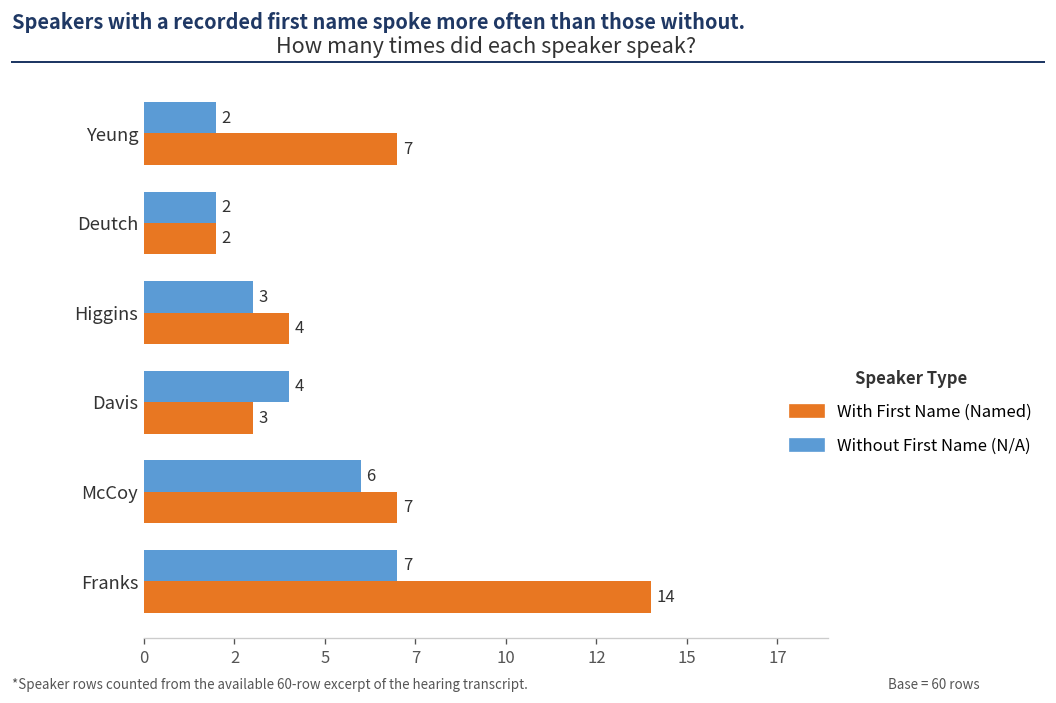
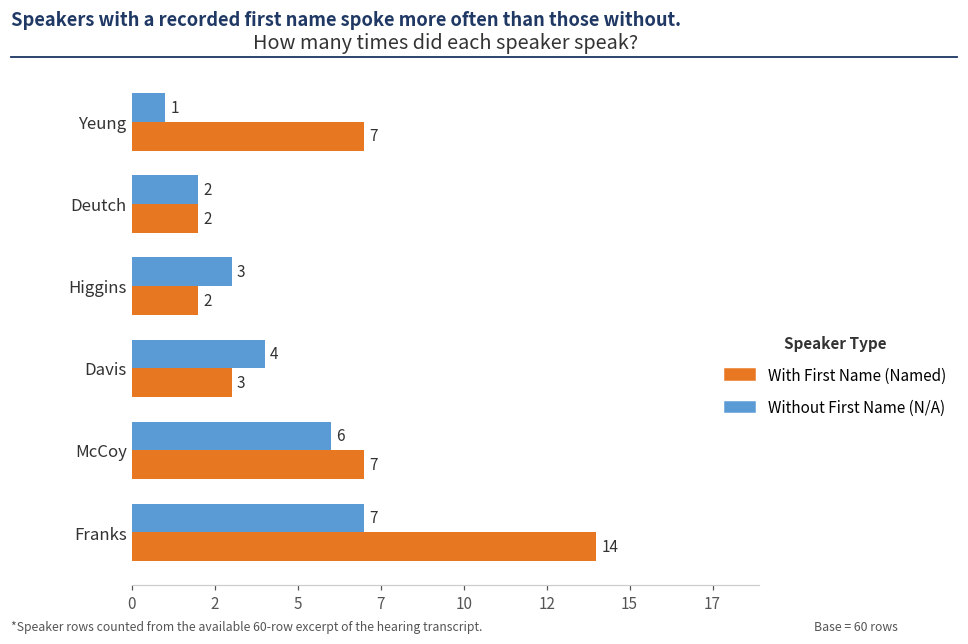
  {
    "With First Name (Named)": {
      "Yeung": 7,
      "Deutch": 2,
-     "Higgins": 4,
+     "Higgins": 2,
      "Davis": 3,
      "McCoy": 7,
      "Franks": 14
    },
    "Without First Name (N/A)": {
-     "Yeung": 2,
+     "Yeung": 1,
      "Deutch": 2,
      "Higgins": 3,
      "Davis": 4,
      "McCoy": 6,
      "Franks": 7
    }
  }
